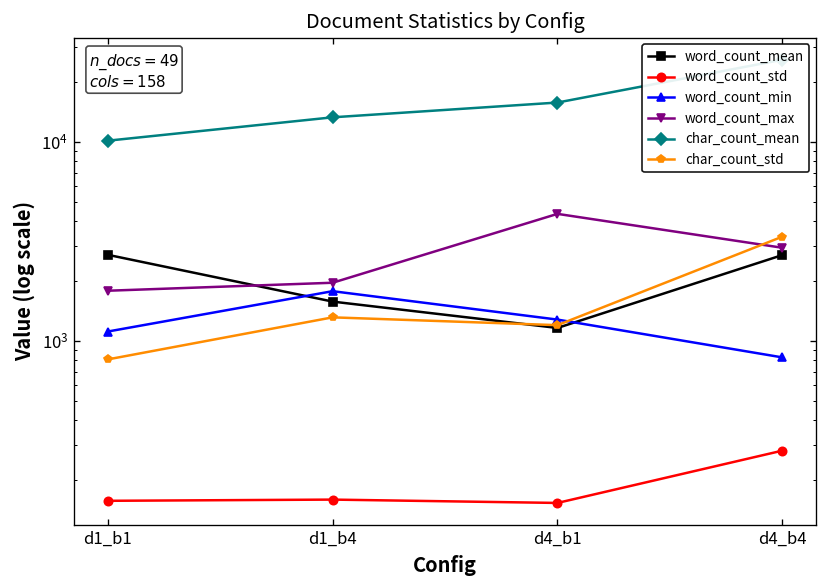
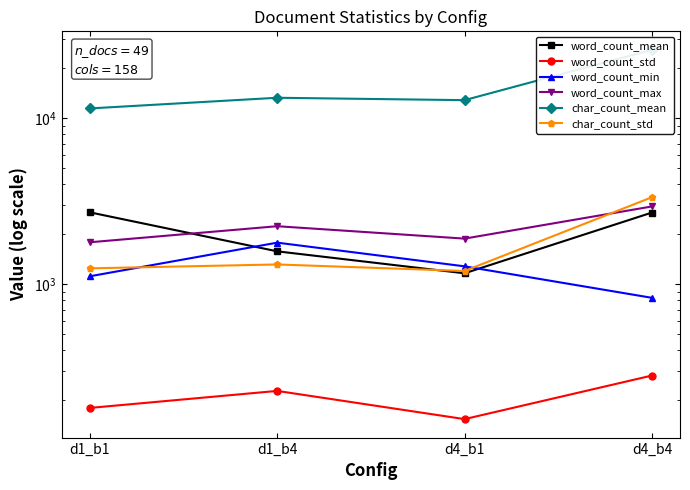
  {
    "word_count_mean": {
      "d1_b1": 2700,
      "d1_b4": 1600,
      "d4_b4": 2700
    },
    "word_count_std": {
-     "d1_b1": 160,
-     "d1_b4": 160,
+     "d1_b1": 180,
+     "d1_b4": 230,
      "d4_b1": 150,
      "d4_b4": 280
    },
    "word_count_min": {
      "d1_b1": 1100,
      "d1_b4": 1800,
      "d4_b1": 1300,
      "d4_b4": 800
    },
    "word_count_max": {
      "d1_b1": 1800,
-     "d1_b4": 2000,
-     "d4_b1": 4300,
+     "d1_b4": 2200,
+     "d4_b1": 1900,
      "d4_b4": 2900
    },
    "char_count_mean": {
-     "d1_b1": 10000,
+     "d1_b1": 11000,
      "d1_b4": 13000,
-     "d4_b1": 16000
+     "d4_b1": 13000
    },
    "char_count_std": {
-     "d1_b1": 800,
+     "d1_b1": 1200,
      "d1_b4": 1300,
      "d4_b4": 3300
    }
  }
